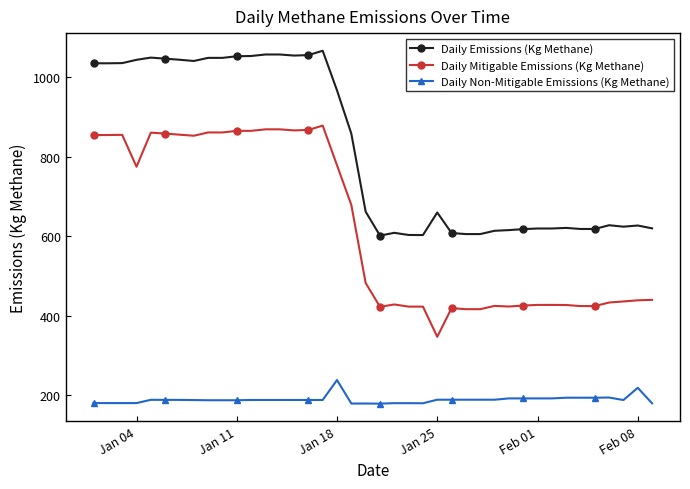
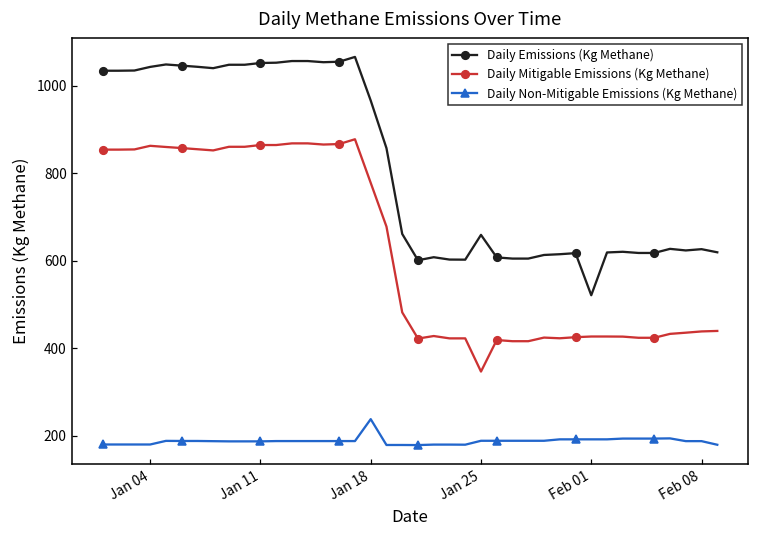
  {
    "Daily Emissions (Kg Methane)": {
      "Jan 04": 1040,
      "Jan 11": 1050,
      "Jan 18": 970,
      "Jan 25": 660,
-     "Feb 01": 620,
+     "Feb 01": 520,
      "Feb 08": 630
    },
    "Daily Mitigable Emissions (Kg Methane)": {
-     "Jan 04": 770,
+     "Jan 04": 860,
      "Jan 11": 860,
      "Jan 18": 780,
      "Jan 25": 350,
      "Feb 01": 430,
      "Feb 08": 440
    },
    "Daily Non-Mitigable Emissions (Kg Methane)": {
      "Jan 04": 180,
      "Jan 11": 190,
      "Jan 18": 240,
      "Jan 25": 190,
      "Feb 01": 190,
-     "Feb 08": 220
+     "Feb 08": 190
    }
  }
